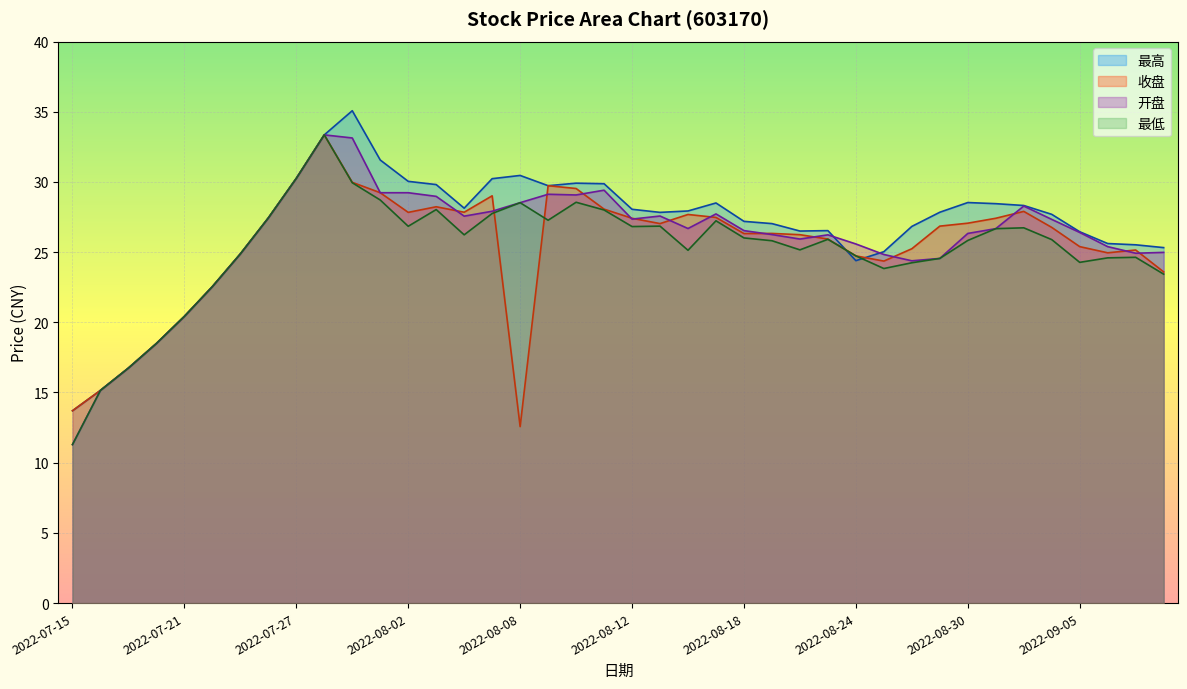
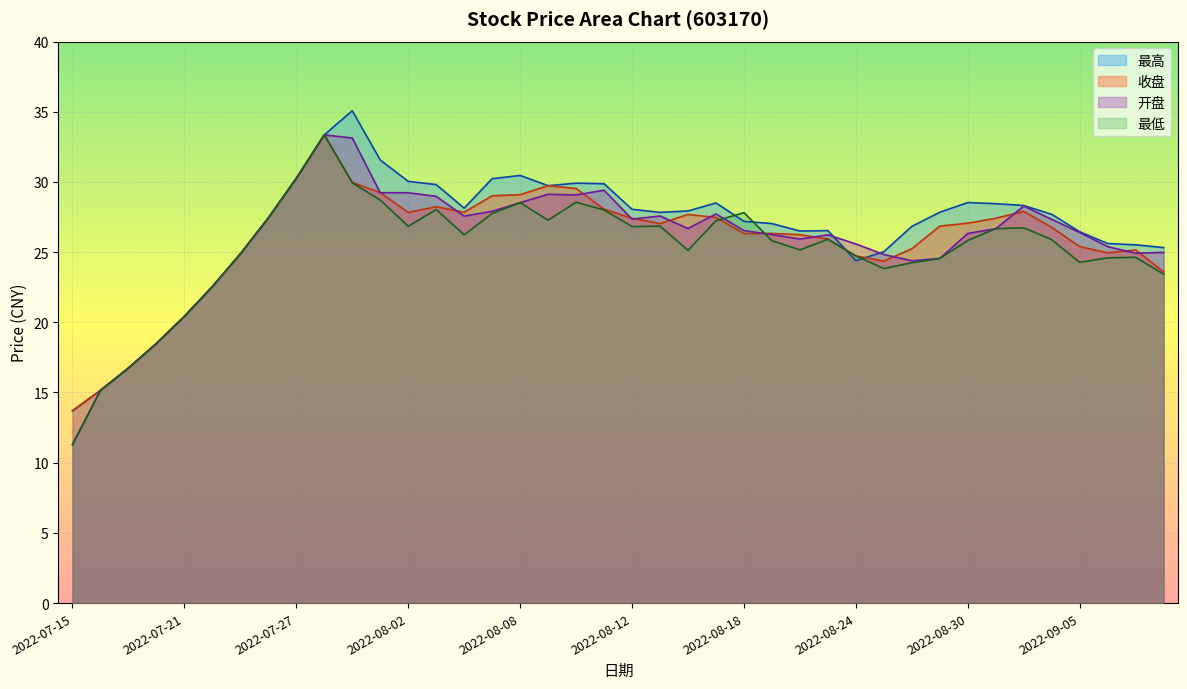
  {
    "最高": {
      "2022-08-02": 30.0,
      "2022-08-08": 30.5,
      "2022-08-12": 28.1,
      "2022-08-18": 27.2,
      "2022-08-24": 24.4,
      "2022-08-30": 28.5
    },
    "收盘": {
      "2022-08-02": 27.8,
-     "2022-08-08": 12.6,
+     "2022-08-08": 29.1,
      "2022-08-18": 26.3,
      "2022-08-30": 27.1,
      "2022-09-05": 25.4
    },
    "开盘": {
      "2022-08-02": 29.2,
      "2022-08-18": 26.5,
      "2022-08-24": 25.6,
      "2022-08-30": 26.3
    },
    "最低": {
      "2022-08-02": 26.8,
      "2022-08-12": 26.8,
-     "2022-08-18": 26.0,
+     "2022-08-18": 27.8,
      "2022-08-30": 25.8,
      "2022-09-05": 24.3
    }
  }
